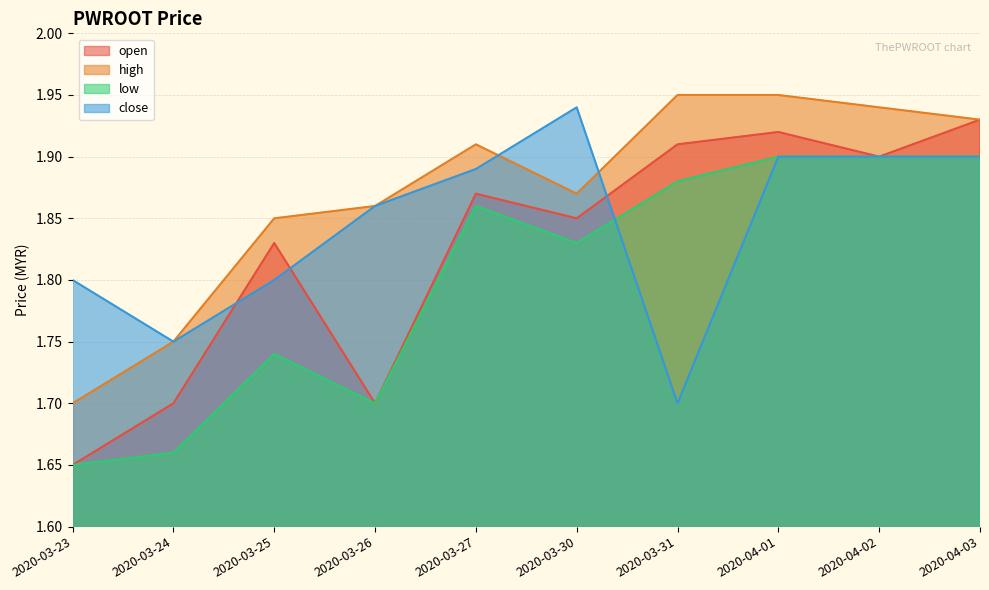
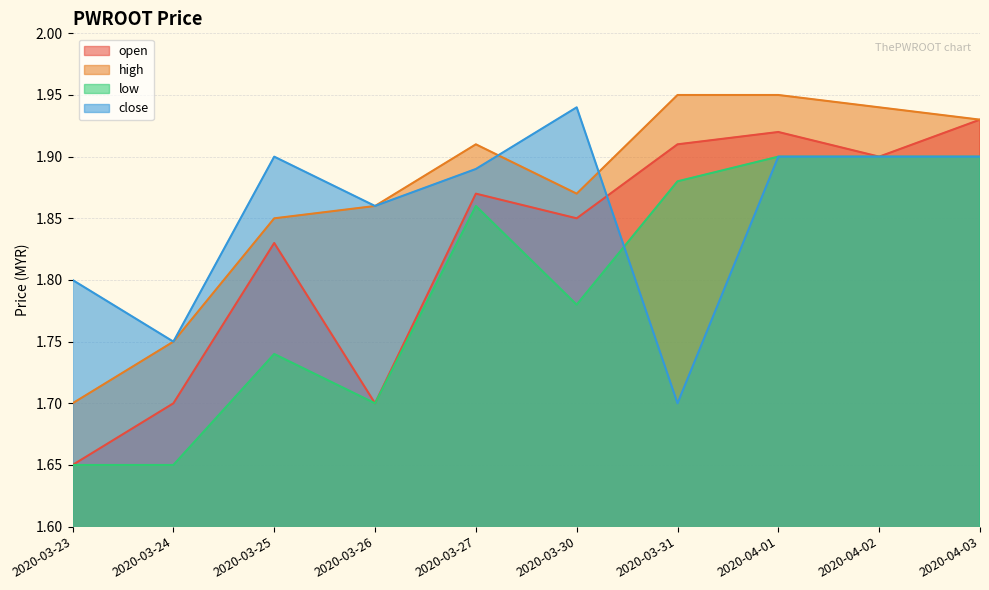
  {
    "close": {
      "2020-03-23": 1.8,
-     "2020-03-25": 1.8,
+     "2020-03-25": 1.9,
      "2020-03-27": 1.890,
      "2020-03-30": 1.940,
      "2020-03-31": 1.7
    },
    "low": {
-     "2020-03-24": 1.66,
+     "2020-03-24": 1.65,
      "2020-03-25": 1.74,
      "2020-03-27": 1.86,
-     "2020-03-30": 1.83,
+     "2020-03-30": 1.78,
      "2020-03-31": 1.88
    }
  }
